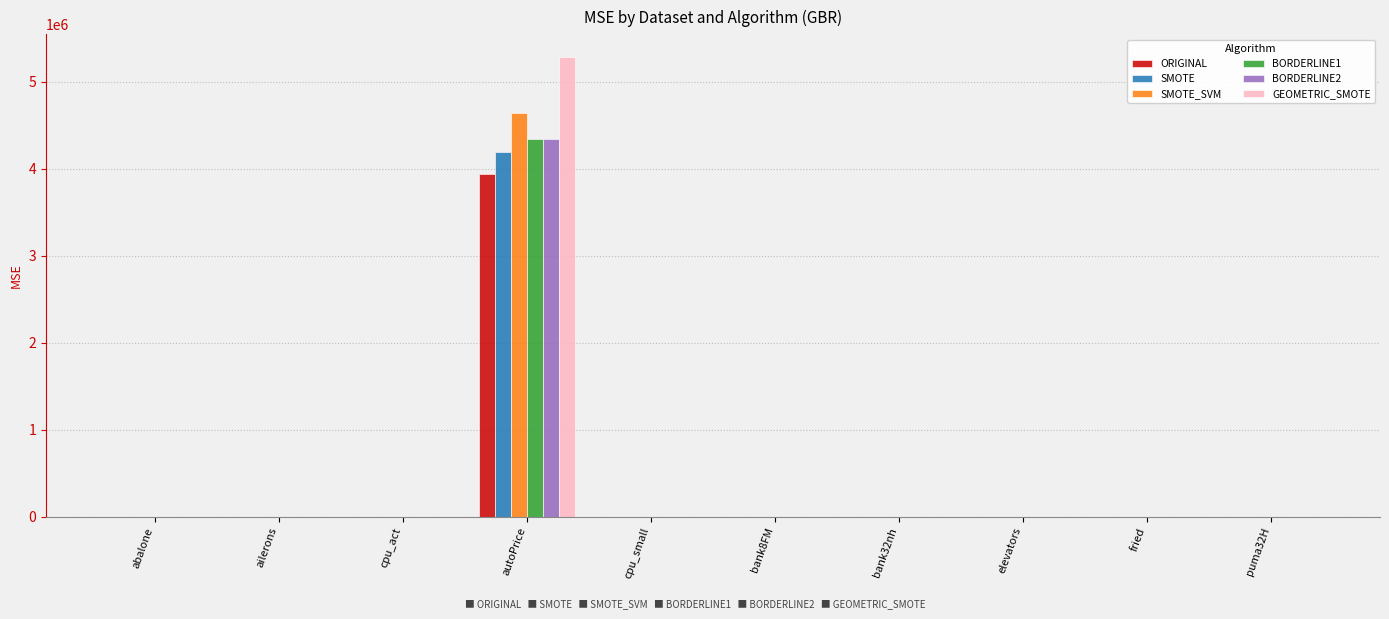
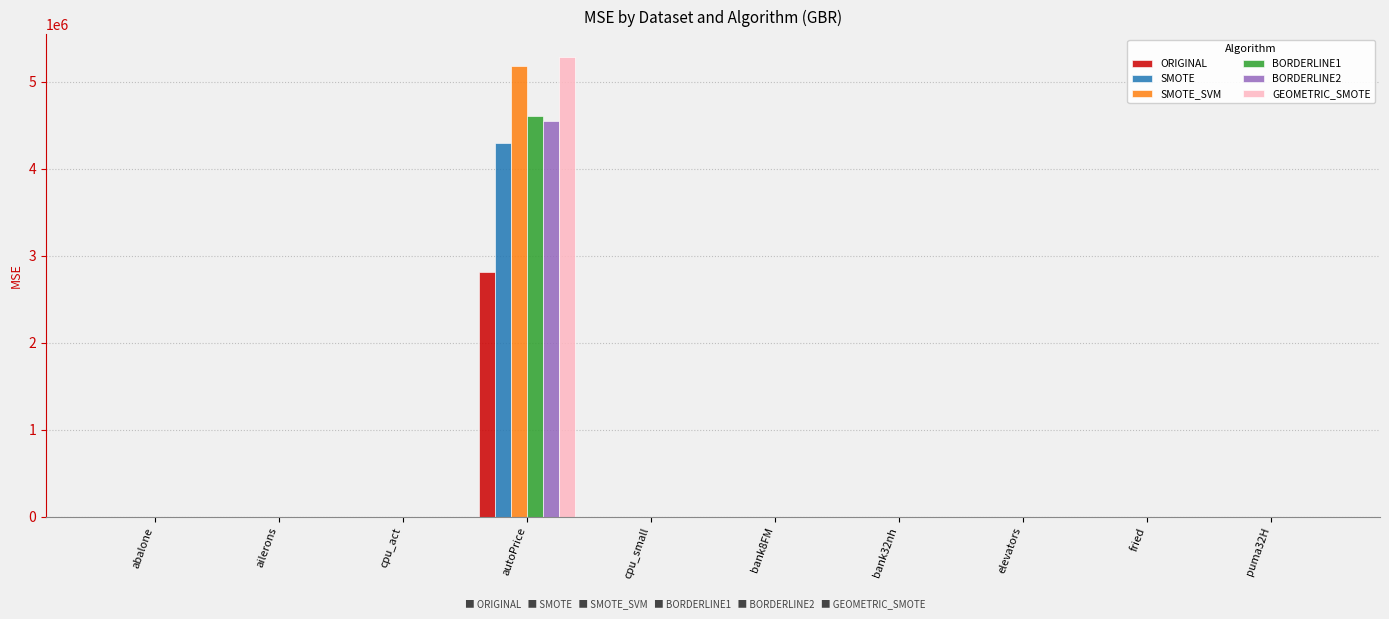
  {
    "ORIGINAL": {
-     "autoPrice": 3900000
+     "autoPrice": 2800000
    },
    "SMOTE": {
-     "autoPrice": 4200000
+     "autoPrice": 4300000
    },
    "SMOTE_SVM": {
-     "autoPrice": 4600000
+     "autoPrice": 5200000
    },
    "BORDERLINE1": {
-     "autoPrice": 4300000
+     "autoPrice": 4600000
    },
    "BORDERLINE2": {
-     "autoPrice": 4300000
+     "autoPrice": 4600000
    },
    "GEOMETRIC_SMOTE": {
      "autoPrice": 5300000
    }
  }
